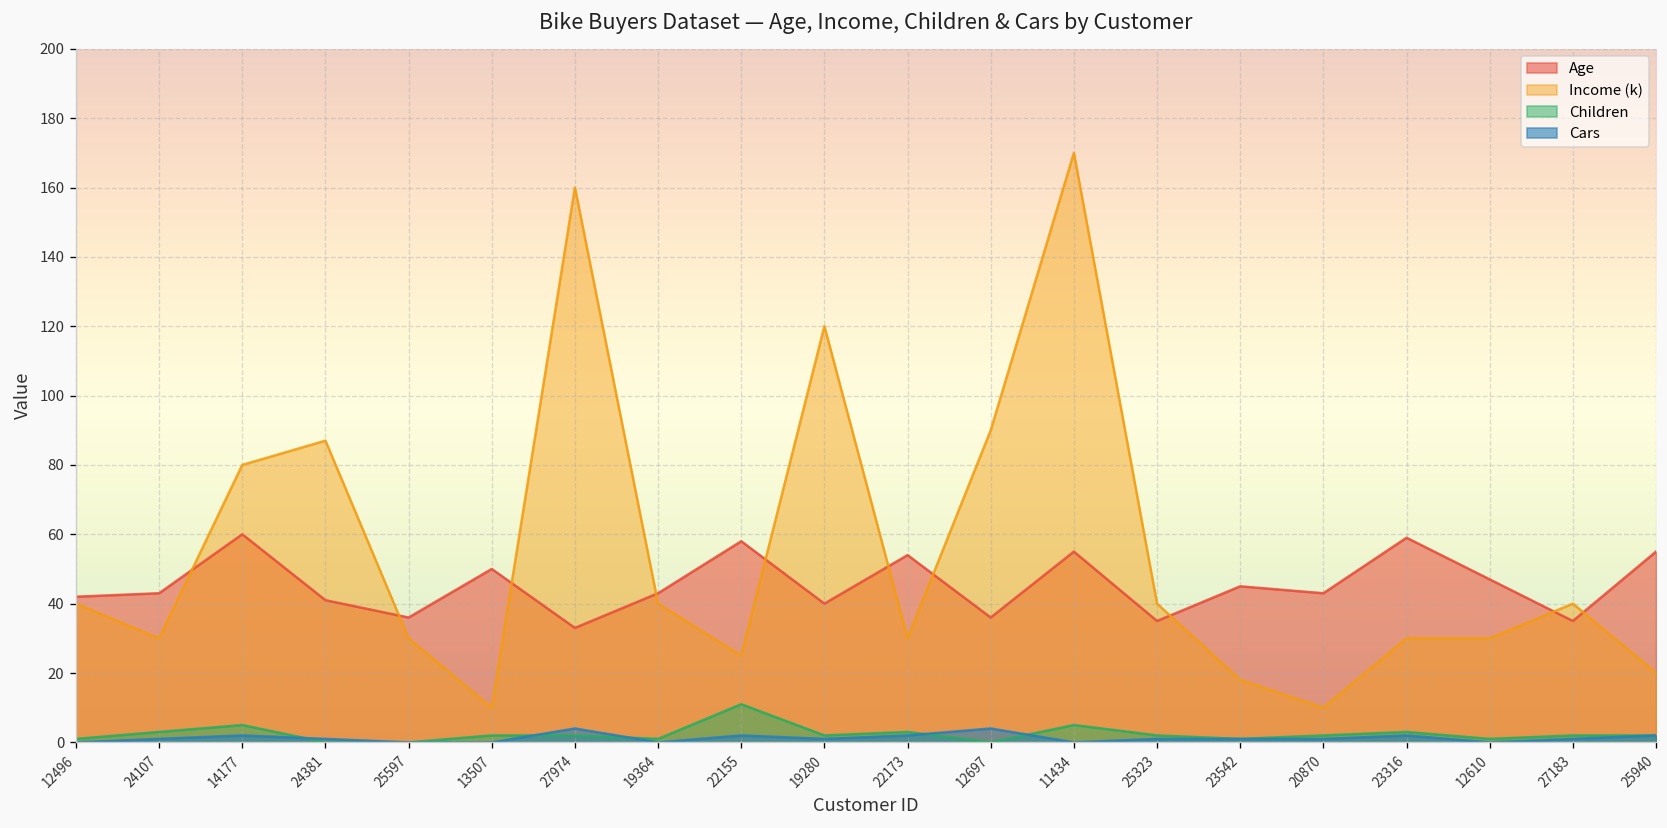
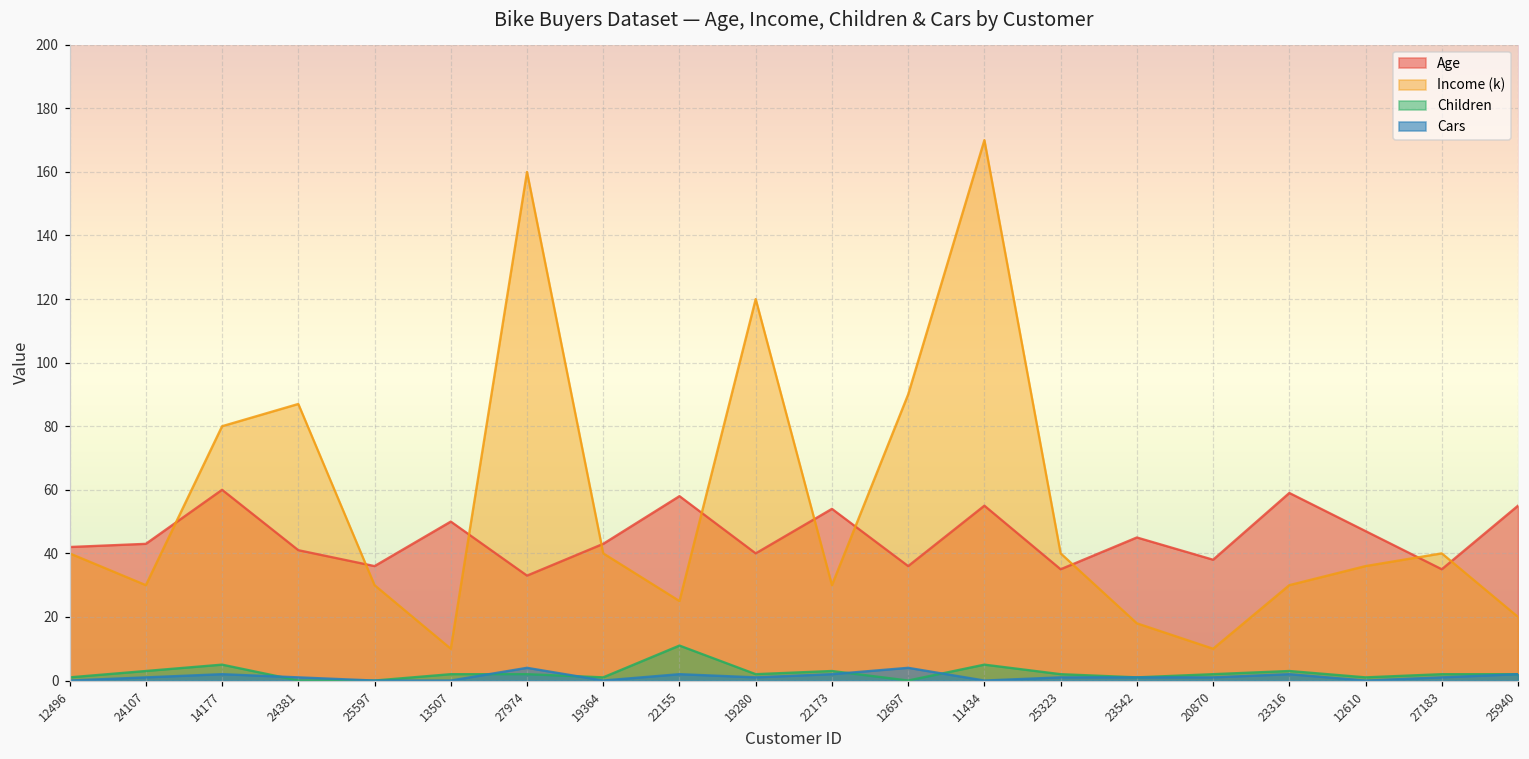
  {
    "Age": {
      "12496": 42,
      "24107": 43,
      "14177": 60,
      "24381": 41,
      "25597": 36,
      "13507": 50,
      "27974": 33,
      "19364": 43,
      "22155": 58,
      "19280": 40,
      "22173": 54,
      "12697": 36,
      "11434": 55,
      "25323": 35,
      "23542": 45,
-     "20870": 43,
+     "20870": 38,
      "23316": 59,
      "12610": 47,
      "27183": 35,
      "25940": 55
    },
    "Income (k)": {
      "12496": 40,
      "24107": 30,
      "14177": 80,
      "24381": 87,
      "25597": 30,
      "13507": 10,
      "27974": 160,
      "19364": 40,
      "22155": 25,
      "19280": 120,
      "22173": 30,
      "12697": 90,
      "11434": 170,
      "25323": 40,
      "23542": 18,
      "20870": 10,
      "23316": 30,
-     "12610": 30,
+     "12610": 36,
      "27183": 40,
      "25940": 20
    },
    "Children": {
      "12496": 1,
      "24107": 3,
      "14177": 5,
      "24381": 0,
      "13507": 2,
      "27974": 2,
      "19364": 1,
      "22155": 11,
      "19280": 2,
      "22173": 3,
      "12697": 0,
      "11434": 5,
      "25323": 2,
      "20870": 2,
      "23316": 3,
      "12610": 1,
      "27183": 2
    },
    "Cars": {
      "12496": 0,
      "24107": 1,
      "14177": 2,
      "24381": 1,
      "13507": 0,
      "27974": 4,
      "19364": 0,
      "22155": 2,
      "19280": 1,
      "22173": 2,
      "12697": 4,
      "11434": 0,
      "25323": 1,
      "20870": 1,
      "23316": 2,
      "12610": 0,
      "27183": 1
    }
  }
